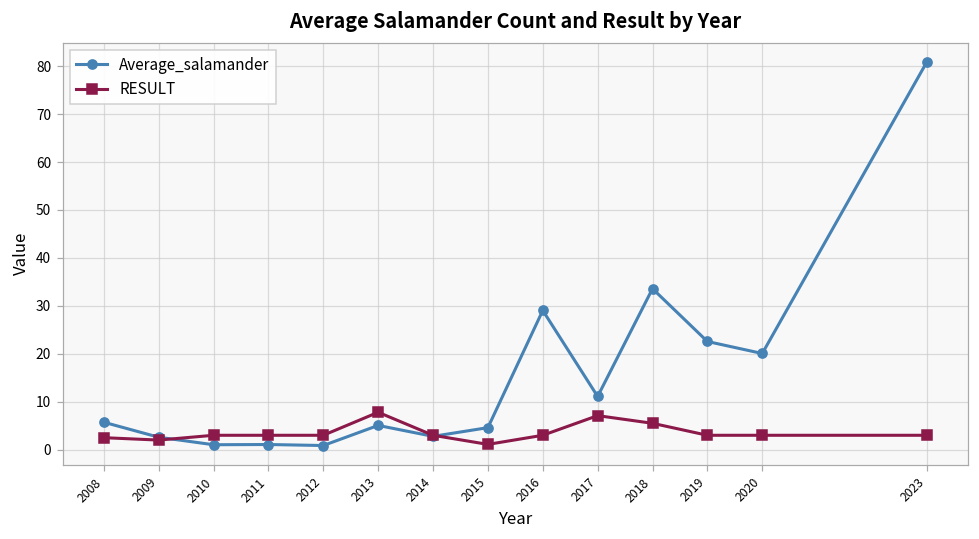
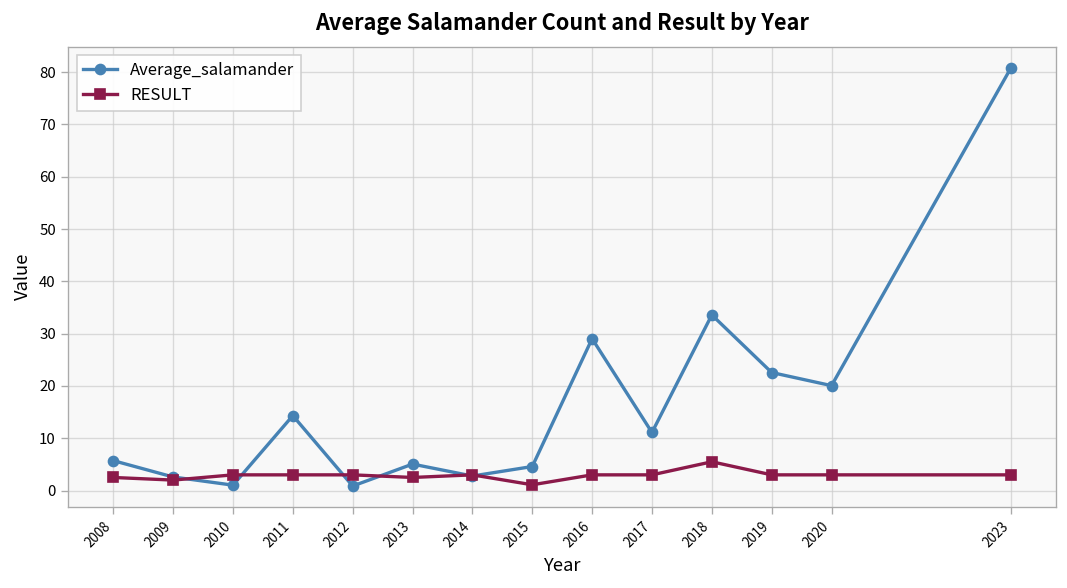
  {
    "Average_salamander": {
      "2008": 6,
      "2009": 3,
      "2010": 1,
-     "2011": 1,
+     "2011": 14,
      "2012": 1,
      "2013": 5,
      "2015": 5,
      "2016": 29,
      "2017": 11,
      "2018": 34,
      "2019": 23,
      "2020": 20,
      "2023": 81
    },
    "RESULT": {
      "2008": 3,
      "2009": 2,
      "2010": 3,
      "2011": 3,
      "2012": 3,
-     "2013": 8,
+     "2013": 3,
      "2015": 1,
      "2016": 3,
-     "2017": 7,
+     "2017": 3,
      "2018": 6,
      "2019": 3,
      "2020": 3,
      "2023": 3
    }
  }
